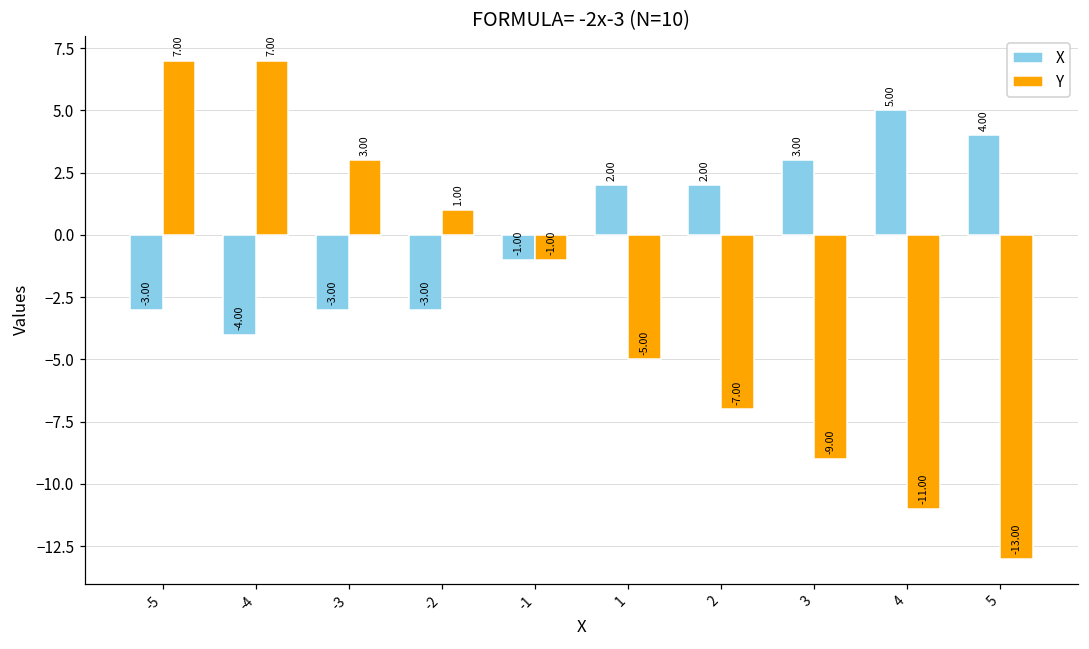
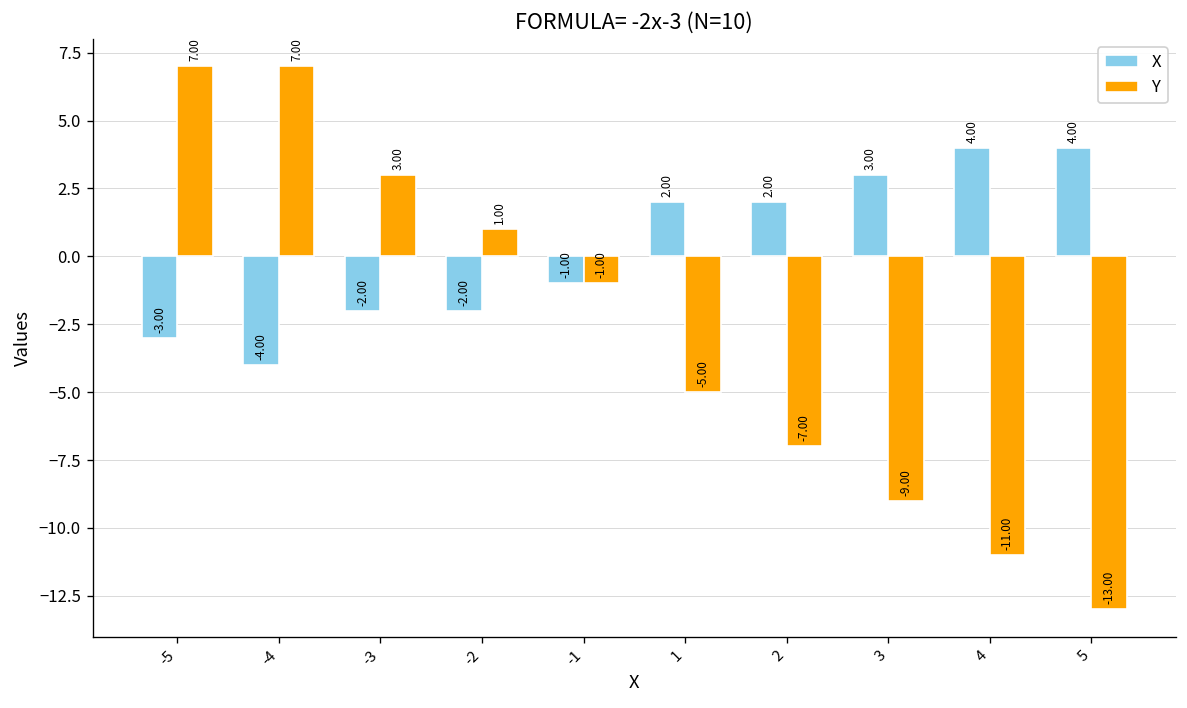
  {
    "X": {
      "-5": -3.00,
      "-4": -4.00,
-     "-3": -3.00,
-     "-2": -3.00,
+     "-3": -2.00,
+     "-2": -2.00,
      "-1": -1.00,
      "1": 2.00,
      "2": 2.00,
      "3": 3.00,
-     "4": 5.00,
+     "4": 4.00,
      "5": 4.00
    },
    "Y": {
      "-5": 7.00,
      "-4": 7.00,
      "-3": 3.00,
      "-2": 1.00,
      "-1": -1.00,
      "1": -5.00,
      "2": -7.00,
      "3": -9.00,
      "4": -11.00,
      "5": -13.00
    }
  }
